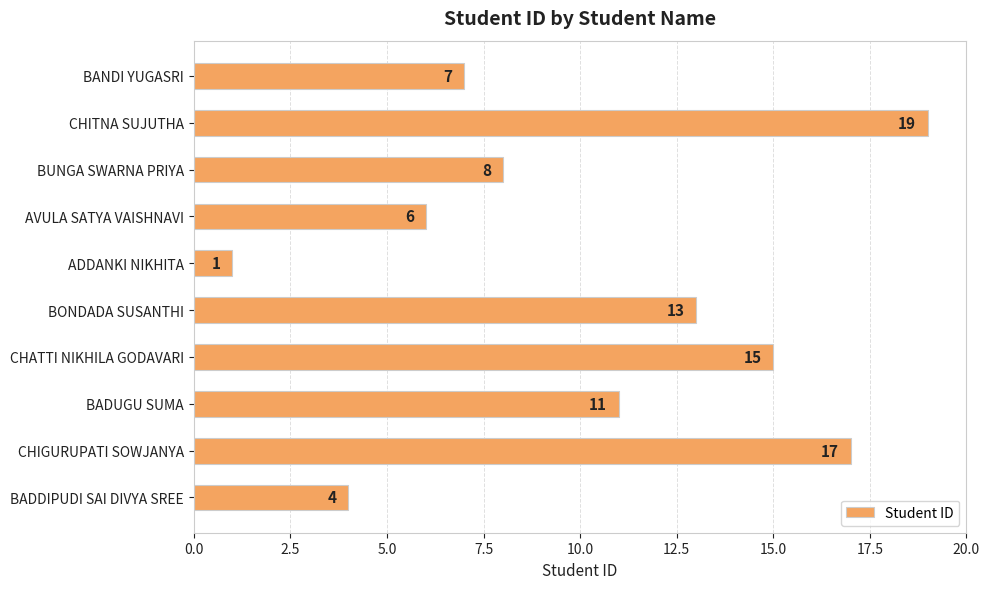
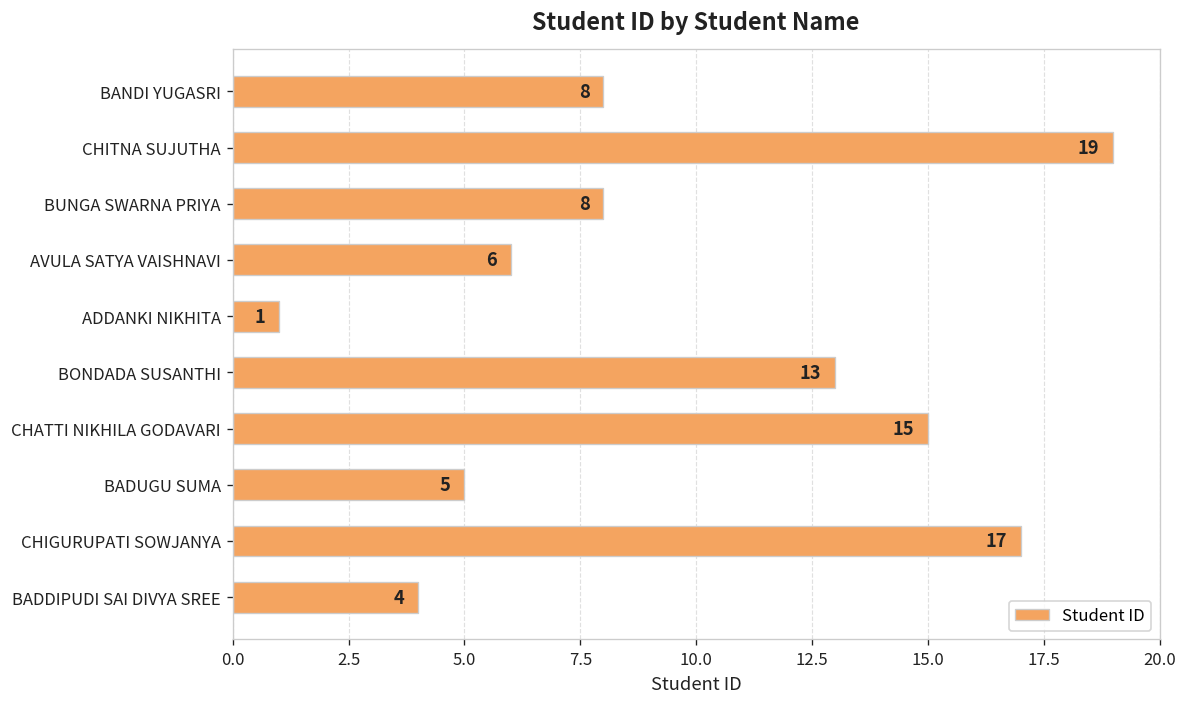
  {
-   "BANDI YUGASRI": 7,
+   "BANDI YUGASRI": 8,
    "CHITNA SUJUTHA": 19,
    "BUNGA SWARNA PRIYA": 8,
    "AVULA SATYA VAISHNAVI": 6,
    "ADDANKI NIKHITA": 1,
    "BONDADA SUSANTHI": 13,
    "CHATTI NIKHILA GODAVARI": 15,
-   "BADUGU SUMA": 11,
+   "BADUGU SUMA": 5,
    "CHIGURUPATI SOWJANYA": 17,
    "BADDIPUDI SAI DIVYA SREE": 4
  }
